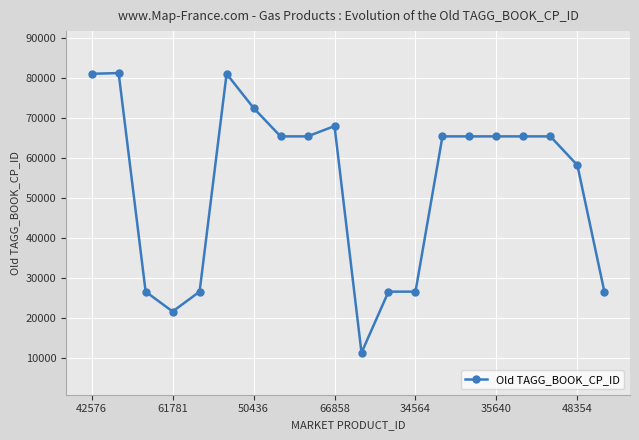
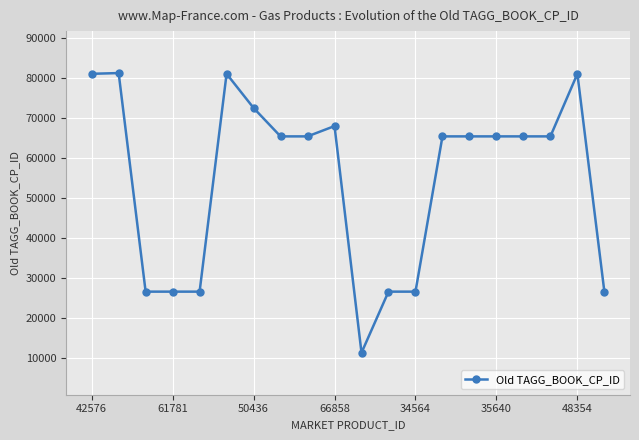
  {
    "42576": 81000,
-   "61781": 22000,
+   "61781": 27000,
    "50436": 73000,
    "66858": 68000,
    "34564": 27000,
    "35640": 65000,
-   "48354": 58000
+   "48354": 81000
  }
